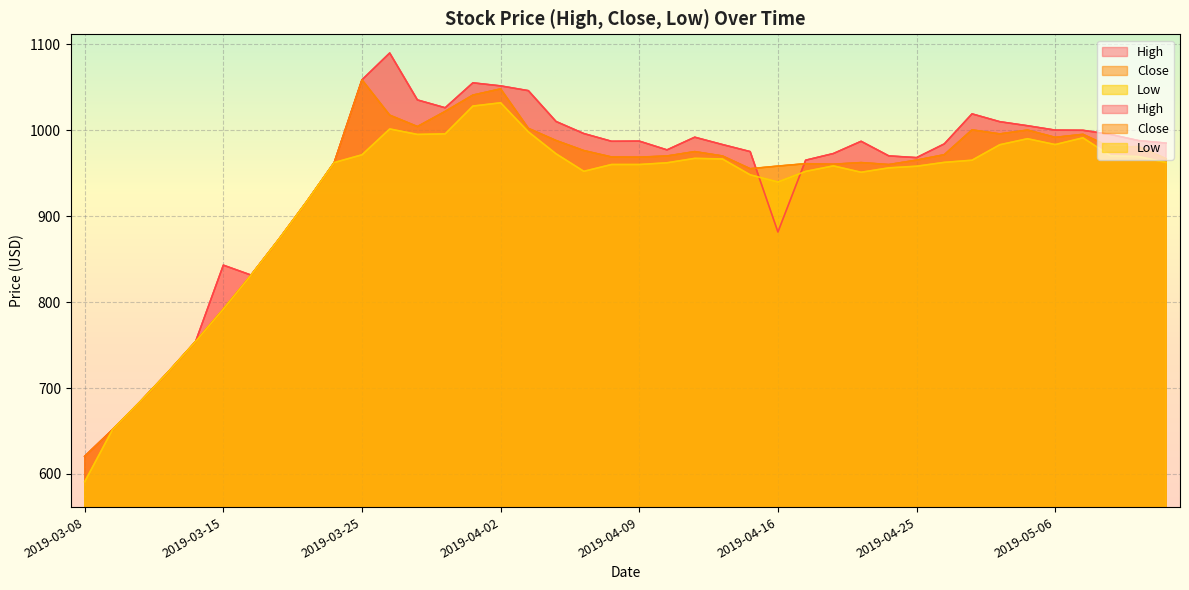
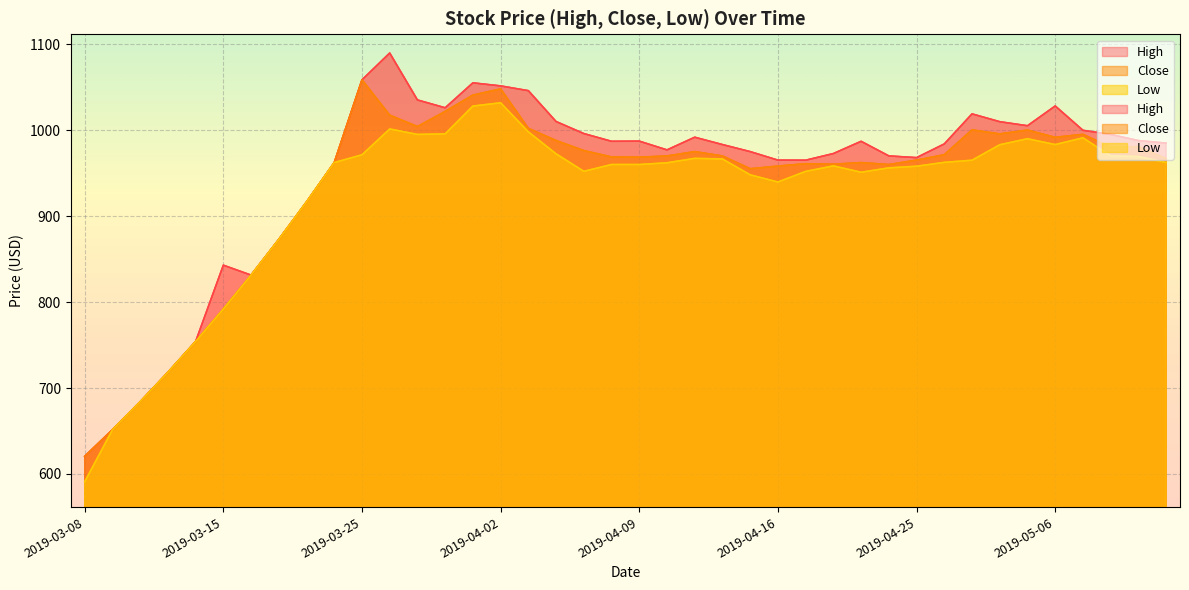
  {
    "High": {
      "2019-03-15": 840,
      "2019-04-02": 1050,
      "2019-04-09": 990,
-     "2019-04-16": 880,
-     "2019-05-06": 1000
+     "2019-04-16": 970,
+     "2019-05-06": 1030
    }
  }
